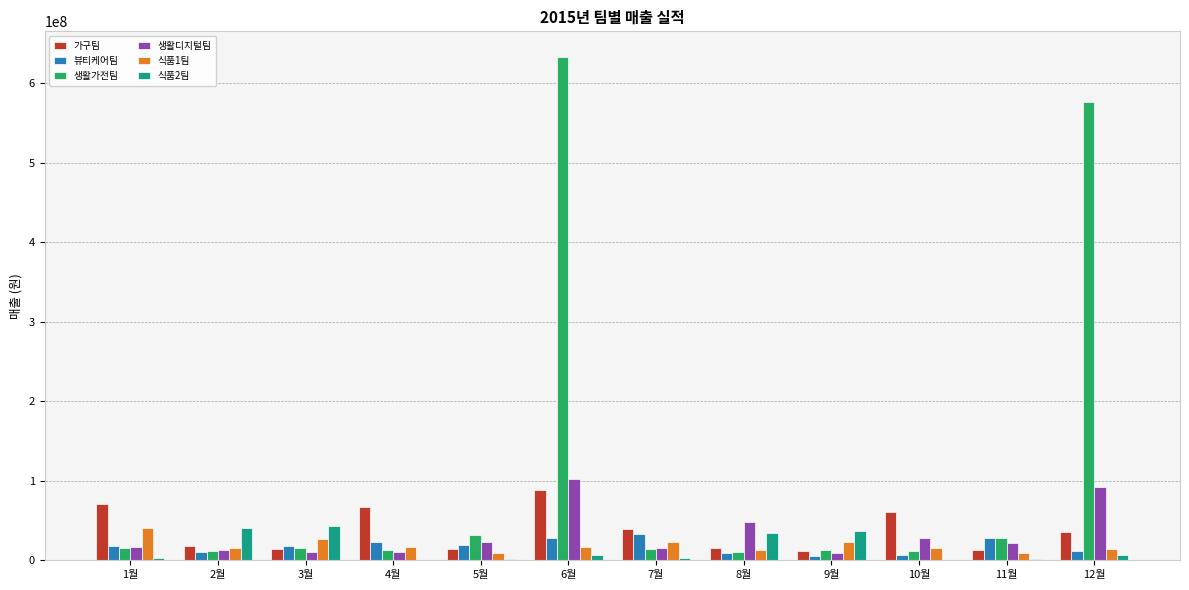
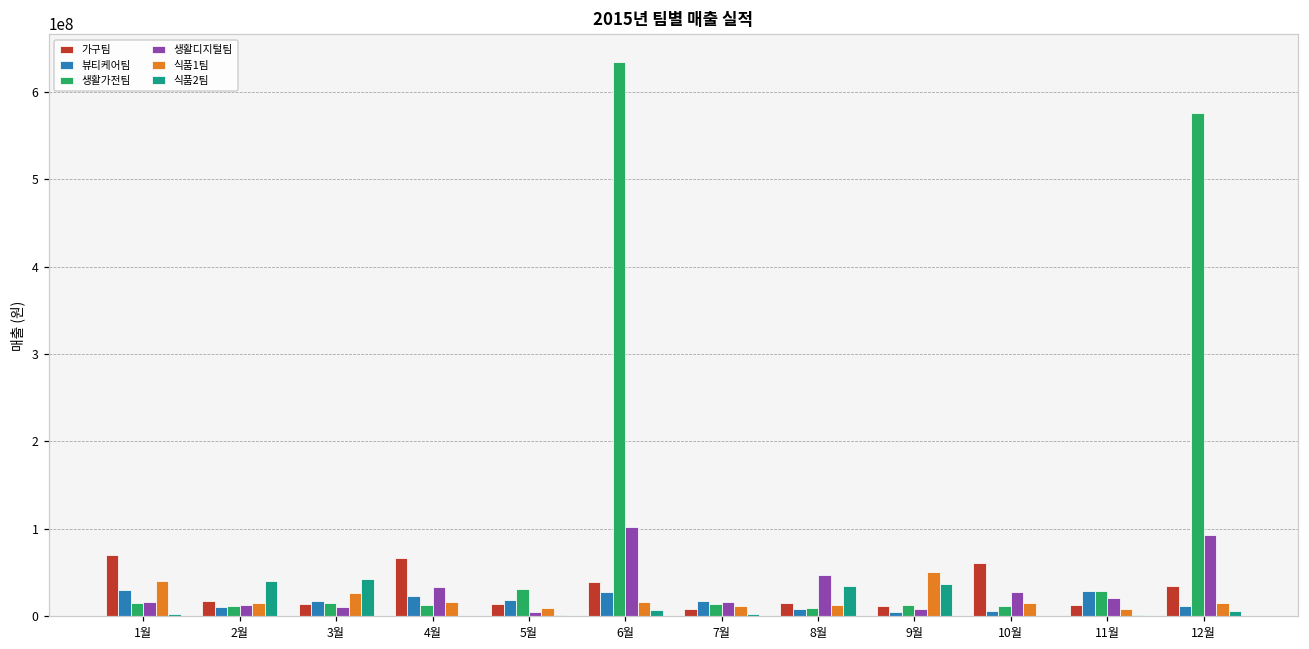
  {
    "가구팀": {
      "1월": 70000000,
      "2월": 20000000,
      "3월": 10000000,
      "4월": 70000000,
      "5월": 10000000,
-     "6월": 90000000,
-     "7월": 40000000,
+     "6월": 40000000,
+     "7월": 10000000,
      "8월": 10000000,
      "9월": 10000000,
      "10월": 60000000,
      "11월": 10000000,
      "12월": 40000000
    },
    "뷰티케어팀": {
-     "1월": 20000000,
+     "1월": 30000000,
      "2월": 10000000,
      "3월": 20000000,
      "4월": 20000000,
      "5월": 20000000,
      "6월": 30000000,
-     "7월": 30000000,
+     "7월": 20000000,
      "8월": 10000000,
      "9월": 10000000,
      "10월": 10000000,
      "11월": 30000000,
      "12월": 10000000
    },
    "생활디지털팀": {
      "1월": 20000000,
      "2월": 10000000,
      "3월": 10000000,
-     "4월": 10000000,
-     "5월": 20000000,
+     "4월": 30000000,
+     "5월": 10000000,
      "6월": 100000000,
      "7월": 20000000,
      "8월": 50000000,
      "9월": 10000000,
      "10월": 30000000,
      "11월": 20000000,
      "12월": 90000000
    },
    "식품1팀": {
      "1월": 40000000,
      "2월": 20000000,
      "3월": 30000000,
      "4월": 20000000,
      "5월": 10000000,
      "6월": 20000000,
-     "7월": 20000000,
+     "7월": 10000000,
      "8월": 10000000,
-     "9월": 20000000,
+     "9월": 50000000,
      "10월": 10000000,
      "11월": 10000000,
      "12월": 10000000
    }
  }
